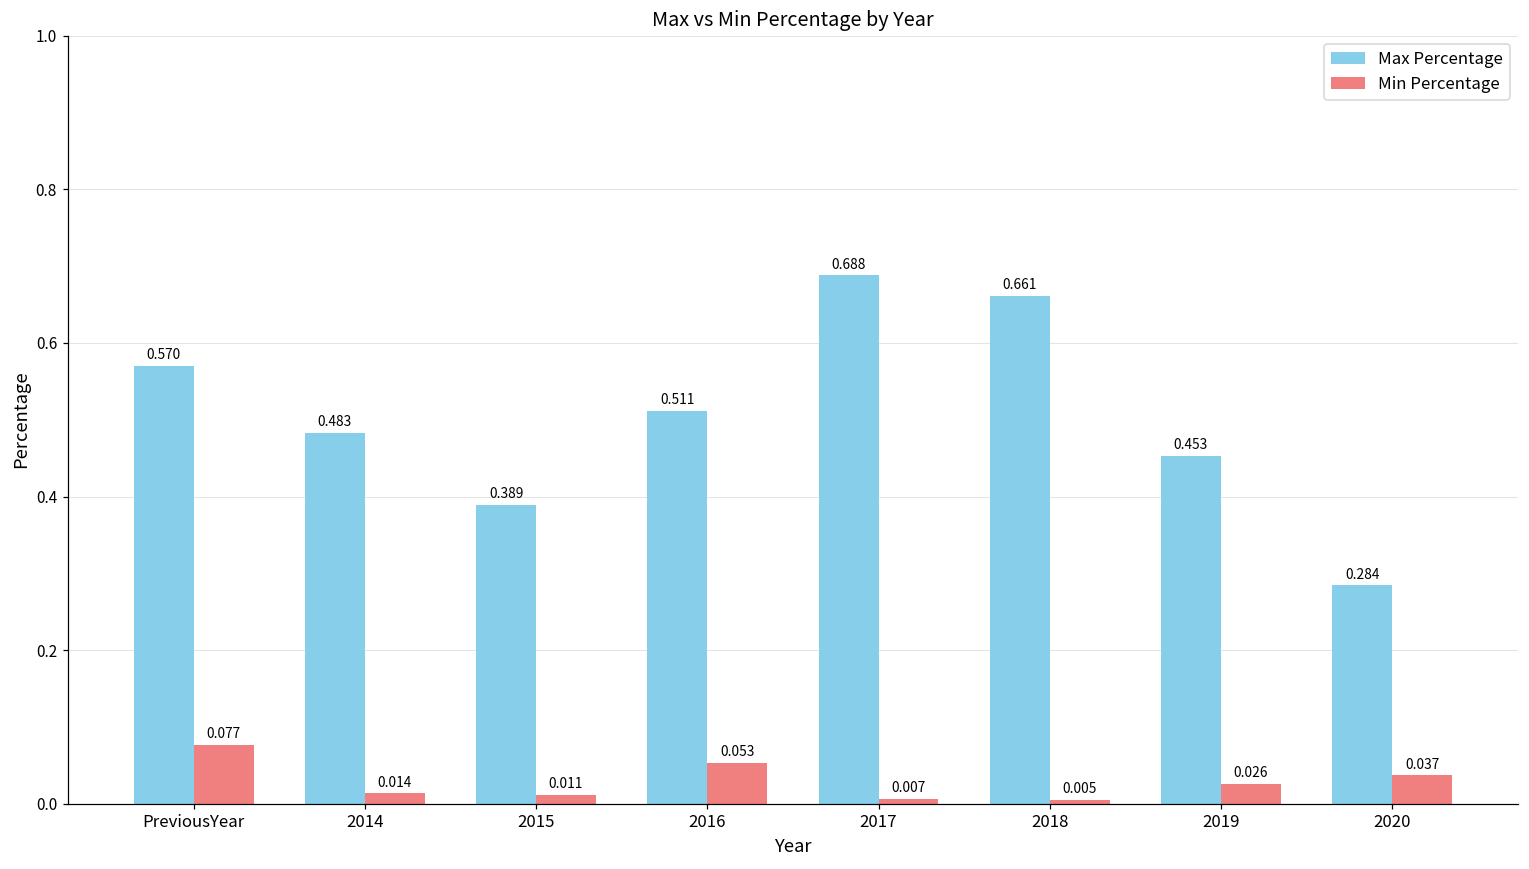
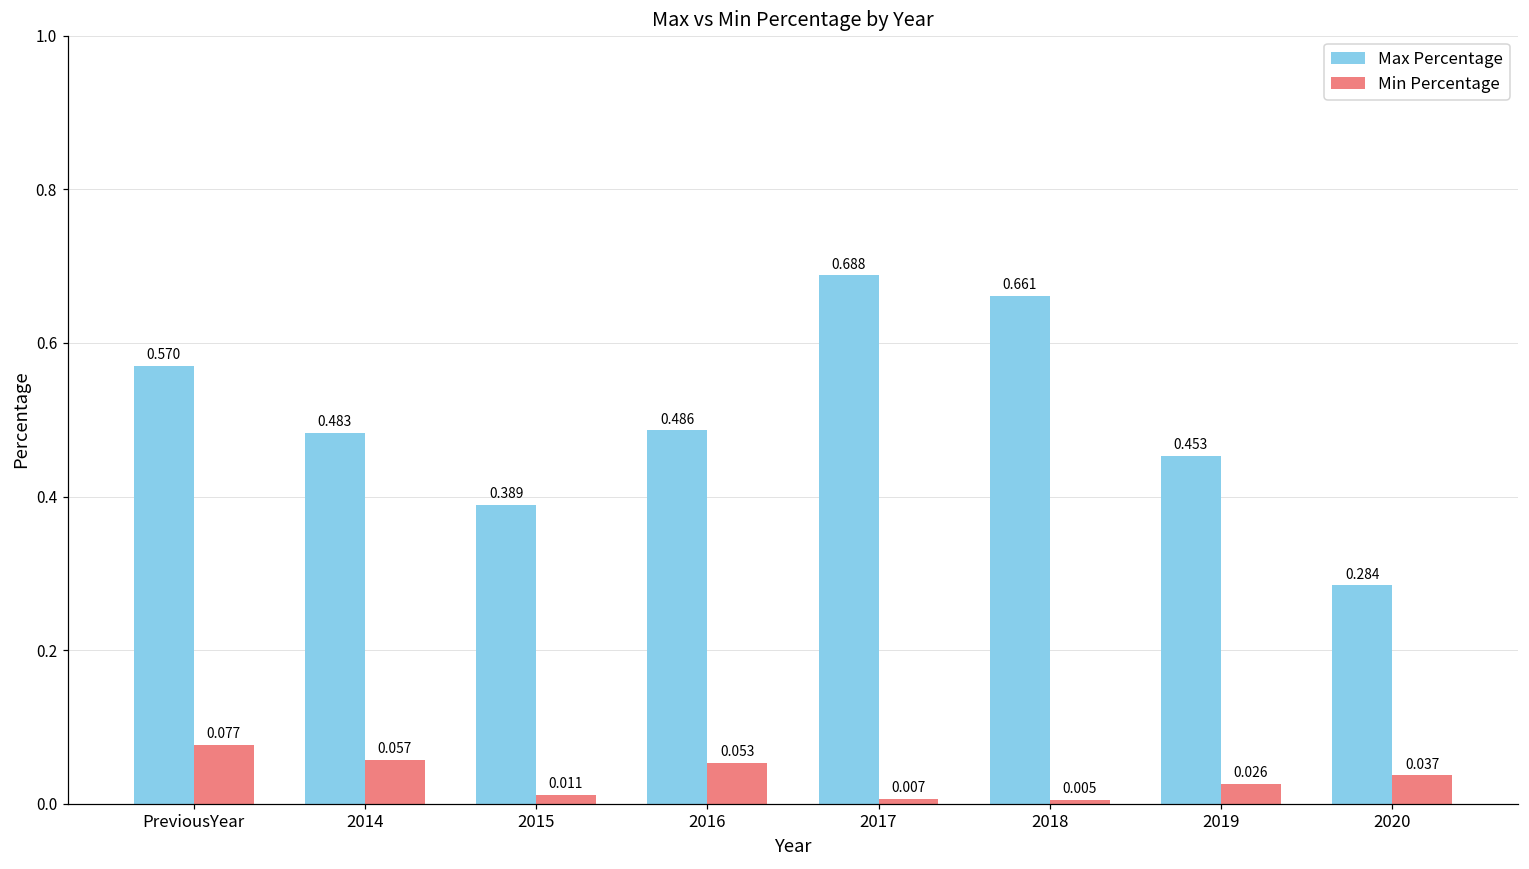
  {
    "Max Percentage": {
      "PreviousYear": 0.570,
      "2014": 0.483,
      "2015": 0.389,
-     "2016": 0.511,
+     "2016": 0.486,
      "2017": 0.688,
      "2018": 0.661,
      "2019": 0.453,
      "2020": 0.284
    },
    "Min Percentage": {
      "PreviousYear": 0.077,
-     "2014": 0.014,
+     "2014": 0.057,
      "2015": 0.011,
      "2016": 0.053,
      "2017": 0.007,
      "2018": 0.005,
      "2019": 0.026,
      "2020": 0.037
    }
  }
